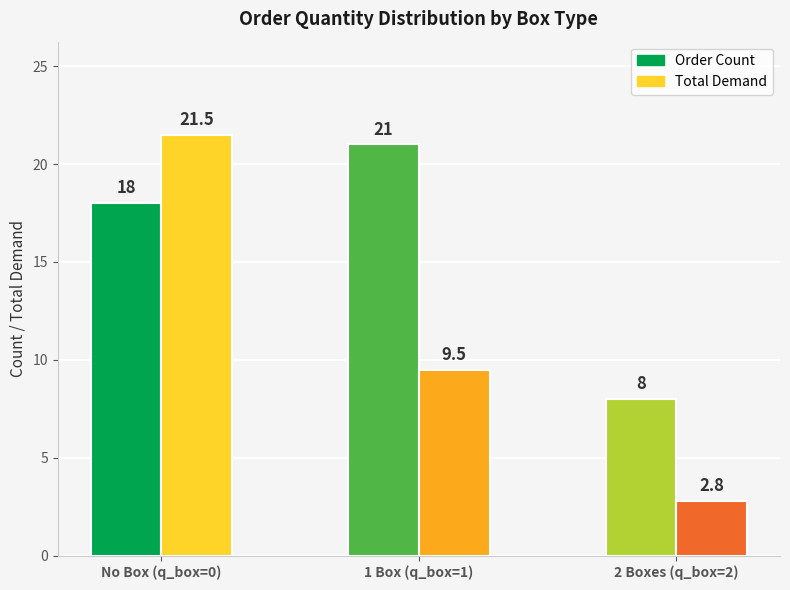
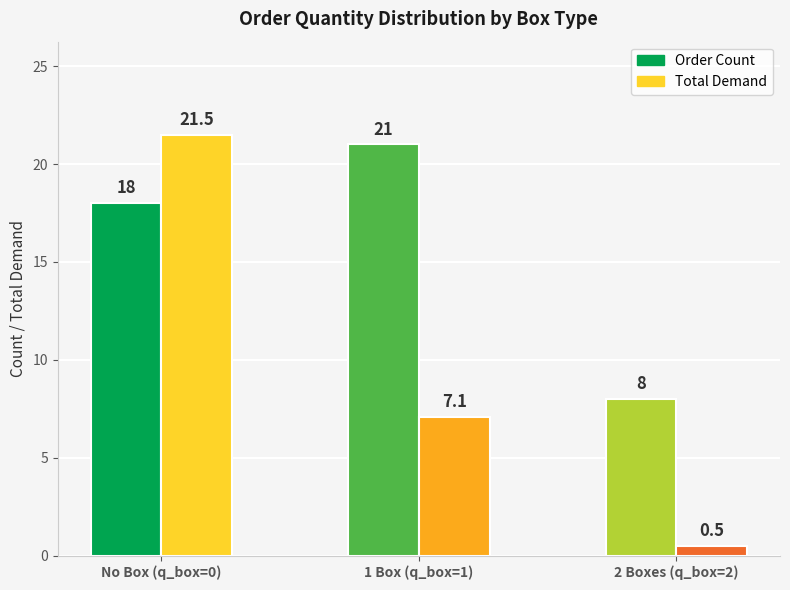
  {
    "Order Count": {
      "No Box (q_box=0)": 18,
      "1 Box (q_box=1)": 21,
      "2 Boxes (q_box=2)": 8
    },
    "Total Demand": {
      "No Box (q_box=0)": 21.5,
-     "1 Box (q_box=1)": 9.5,
-     "2 Boxes (q_box=2)": 2.8
+     "1 Box (q_box=1)": 7.1,
+     "2 Boxes (q_box=2)": 0.5
    }
  }
